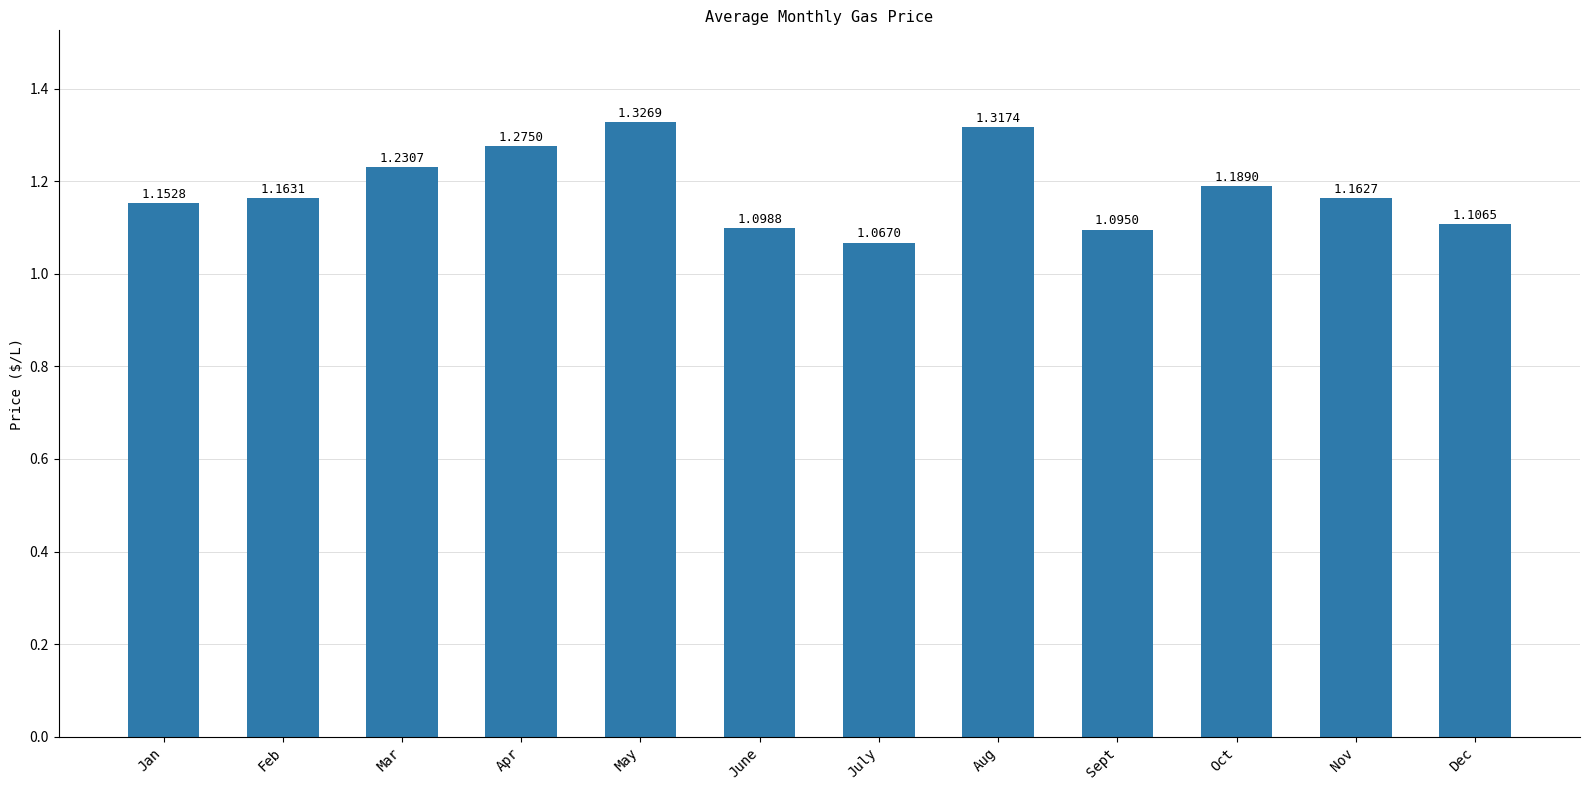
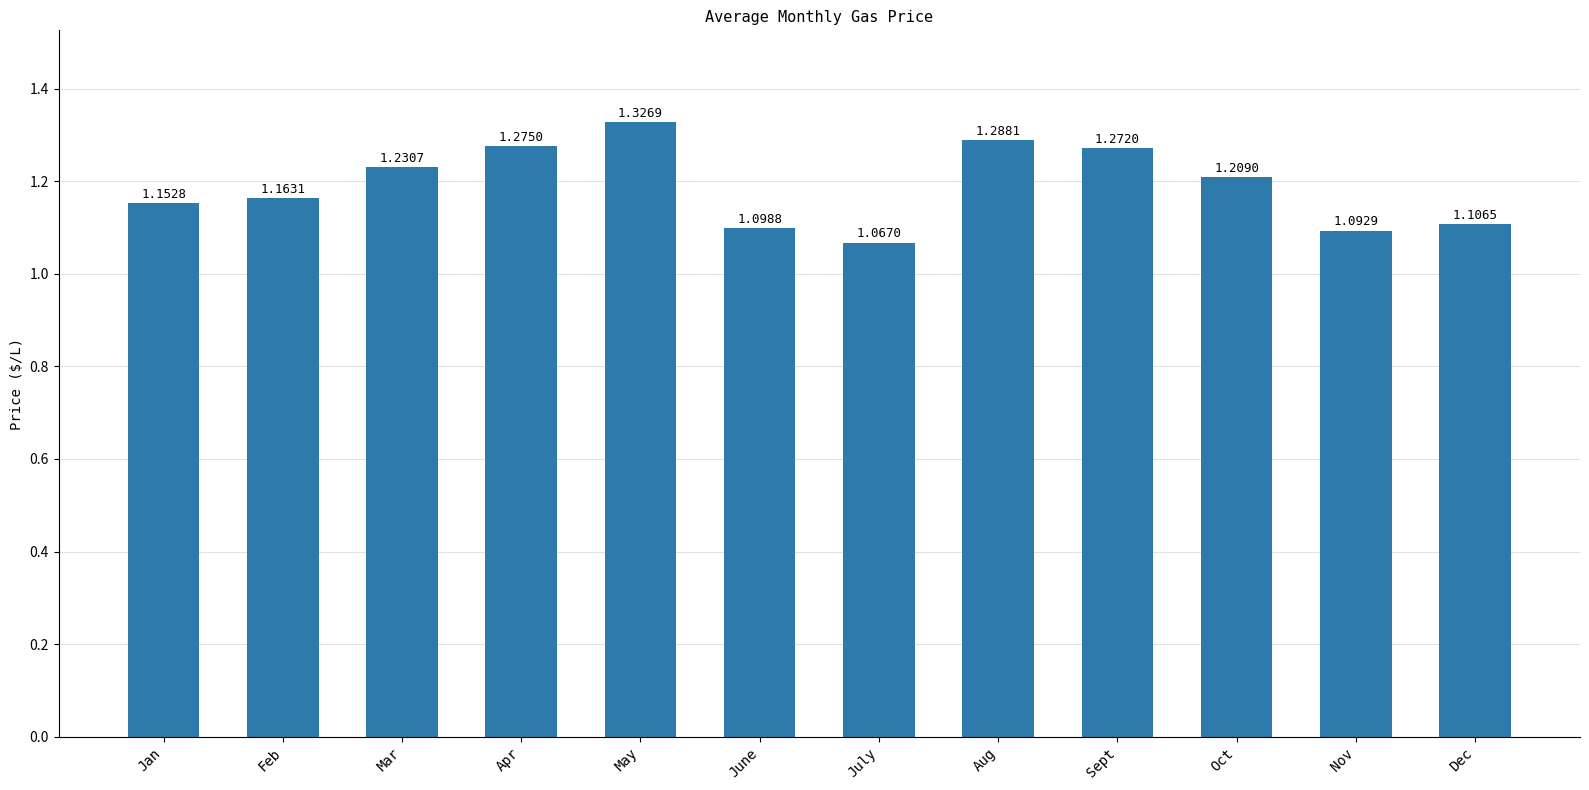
  {
    "Jan": 1.1528,
    "Feb": 1.1631,
    "Mar": 1.2307,
    "Apr": 1.2750,
    "May": 1.3269,
    "June": 1.0988,
    "July": 1.0670,
-   "Aug": 1.3174,
-   "Sept": 1.0950,
-   "Oct": 1.1890,
-   "Nov": 1.1627,
+   "Aug": 1.2881,
+   "Sept": 1.2720,
+   "Oct": 1.2090,
+   "Nov": 1.0929,
    "Dec": 1.1065
  }
